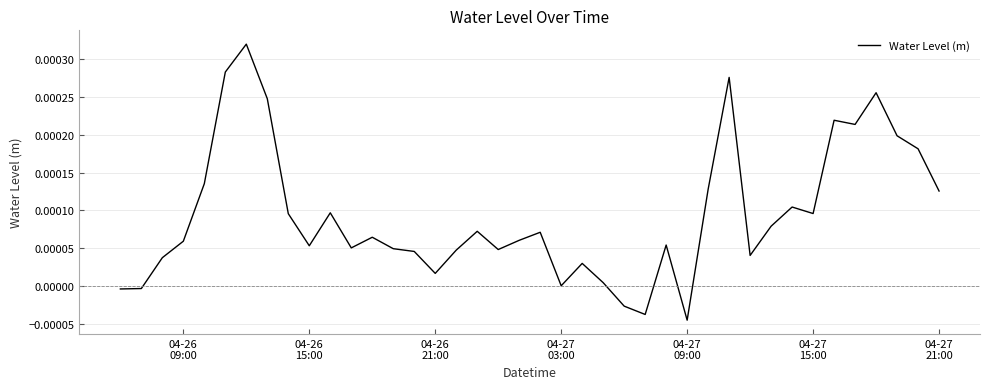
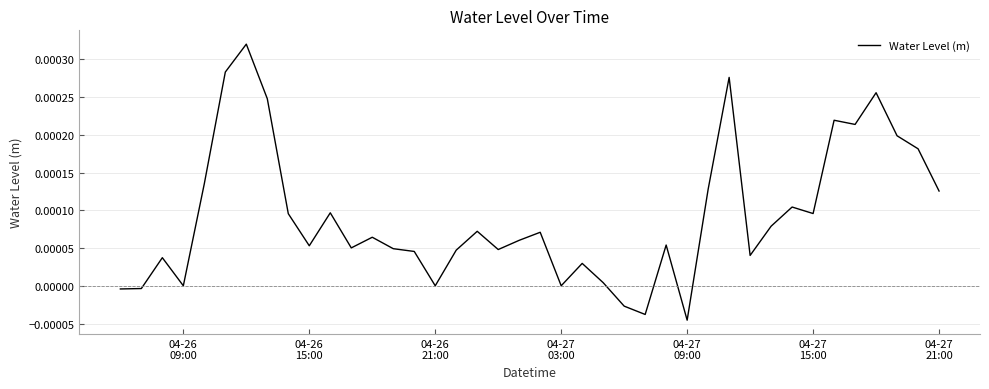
  {
-   "04-26 09:00": 0.0001,
+   "04-26 09:00": 0.0000,
    "04-26 15:00": 0.00005,
-   "04-26 21:00": 0.00002,
+   "04-26 21:00": 0.00000,
    "04-27 03:00": 0.00000,
    "04-27 09:00": -0.00005,
    "04-27 15:00": 0.00010,
    "04-27 21:00": 0.00013
  }
